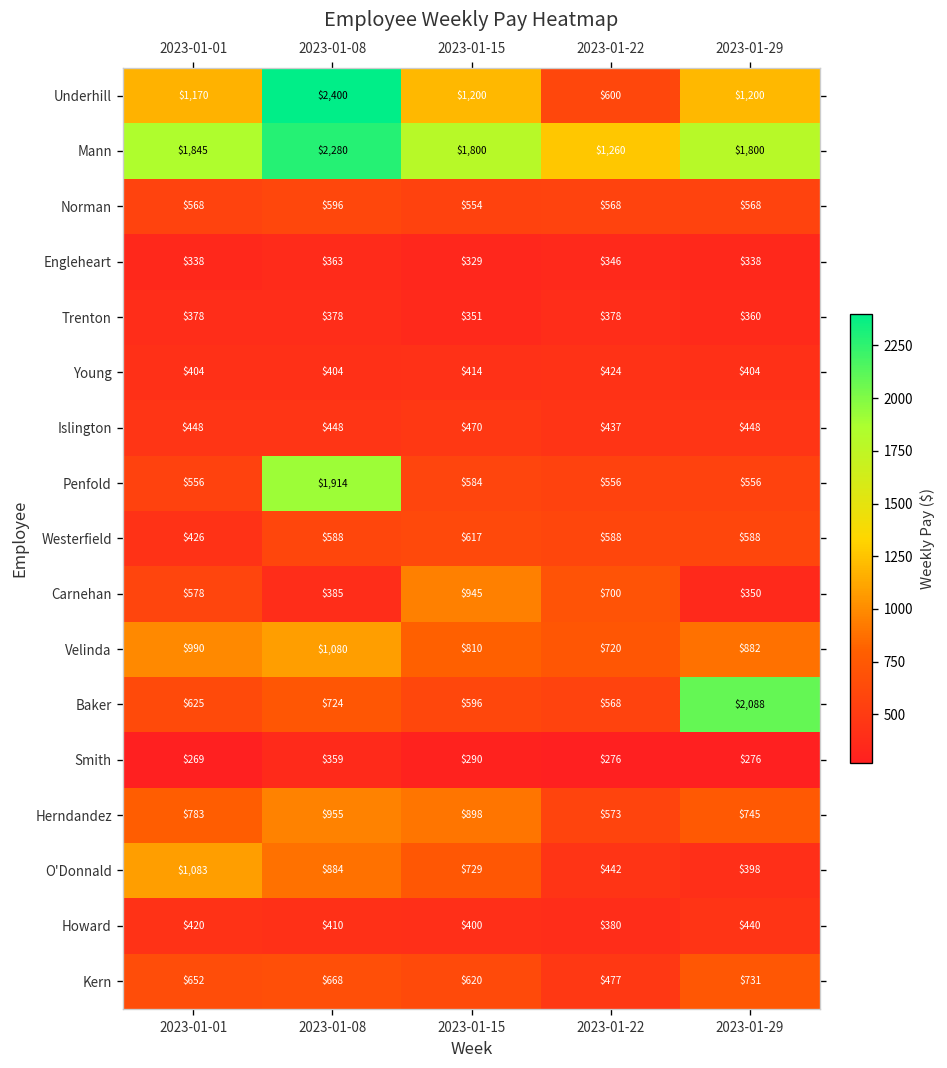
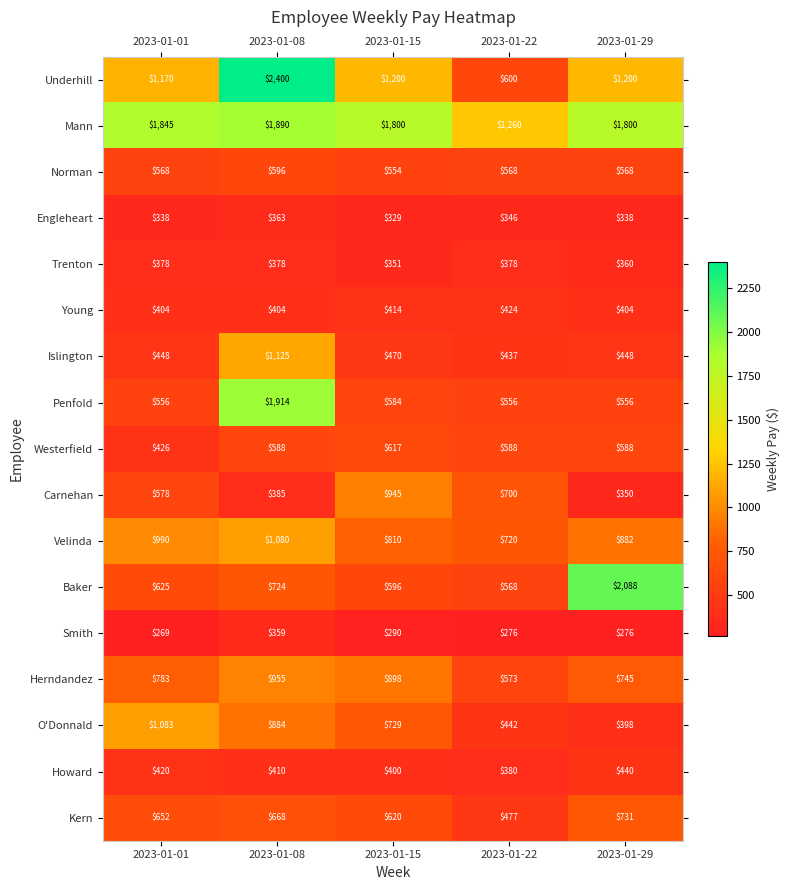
  {
    "Underhill": {
      "2023-01-01": "$1,170",
      "2023-01-08": "$2,400",
      "2023-01-15": "$1,200",
      "2023-01-22": "$600",
      "2023-01-29": "$1,200"
    },
    "Mann": {
      "2023-01-01": "$1,845",
-     "2023-01-08": "$2,280",
+     "2023-01-08": "$1,890",
      "2023-01-15": "$1,800",
      "2023-01-22": "$1,260",
      "2023-01-29": "$1,800"
    },
    "Norman": {
      "2023-01-01": "$568",
      "2023-01-08": "$596",
      "2023-01-15": "$554",
      "2023-01-22": "$568",
      "2023-01-29": "$568"
    },
    "Engleheart": {
      "2023-01-01": "$338",
      "2023-01-08": "$363",
      "2023-01-15": "$329",
      "2023-01-22": "$346",
      "2023-01-29": "$338"
    },
    "Trenton": {
      "2023-01-01": "$378",
      "2023-01-08": "$378",
      "2023-01-15": "$351",
      "2023-01-22": "$378",
      "2023-01-29": "$360"
    },
    "Young": {
      "2023-01-01": "$404",
      "2023-01-08": "$404",
      "2023-01-15": "$414",
      "2023-01-22": "$424",
      "2023-01-29": "$404"
    },
    "Islington": {
      "2023-01-01": "$448",
-     "2023-01-08": "$448",
+     "2023-01-08": "$1,125",
      "2023-01-15": "$470",
      "2023-01-22": "$437",
      "2023-01-29": "$448"
    },
    "Penfold": {
      "2023-01-01": "$556",
      "2023-01-08": "$1,914",
      "2023-01-15": "$584",
      "2023-01-22": "$556",
      "2023-01-29": "$556"
    },
    "Westerfield": {
      "2023-01-01": "$426",
      "2023-01-08": "$588",
      "2023-01-15": "$617",
      "2023-01-22": "$588",
      "2023-01-29": "$588"
    },
    "Carnehan": {
      "2023-01-01": "$578",
      "2023-01-08": "$385",
      "2023-01-15": "$945",
      "2023-01-22": "$700",
      "2023-01-29": "$350"
    },
    "Velinda": {
      "2023-01-01": "$990",
      "2023-01-08": "$1,080",
      "2023-01-15": "$810",
      "2023-01-22": "$720",
      "2023-01-29": "$882"
    },
    "Baker": {
      "2023-01-01": "$625",
      "2023-01-08": "$724",
      "2023-01-15": "$596",
      "2023-01-22": "$568",
      "2023-01-29": "$2,088"
    },
    "Smith": {
      "2023-01-01": "$269",
      "2023-01-08": "$359",
      "2023-01-15": "$290",
      "2023-01-22": "$276",
      "2023-01-29": "$276"
    },
    "Herndandez": {
      "2023-01-01": "$783",
      "2023-01-08": "$955",
      "2023-01-15": "$898",
      "2023-01-22": "$573",
      "2023-01-29": "$745"
    },
    "O'Donnald": {
      "2023-01-01": "$1,083",
      "2023-01-08": "$884",
      "2023-01-15": "$729",
      "2023-01-22": "$442",
      "2023-01-29": "$398"
    },
    "Howard": {
      "2023-01-01": "$420",
      "2023-01-08": "$410",
      "2023-01-15": "$400",
      "2023-01-22": "$380",
      "2023-01-29": "$440"
    },
    "Kern": {
      "2023-01-01": "$652",
      "2023-01-08": "$668",
      "2023-01-15": "$620",
      "2023-01-22": "$477",
      "2023-01-29": "$731"
    }
  }
